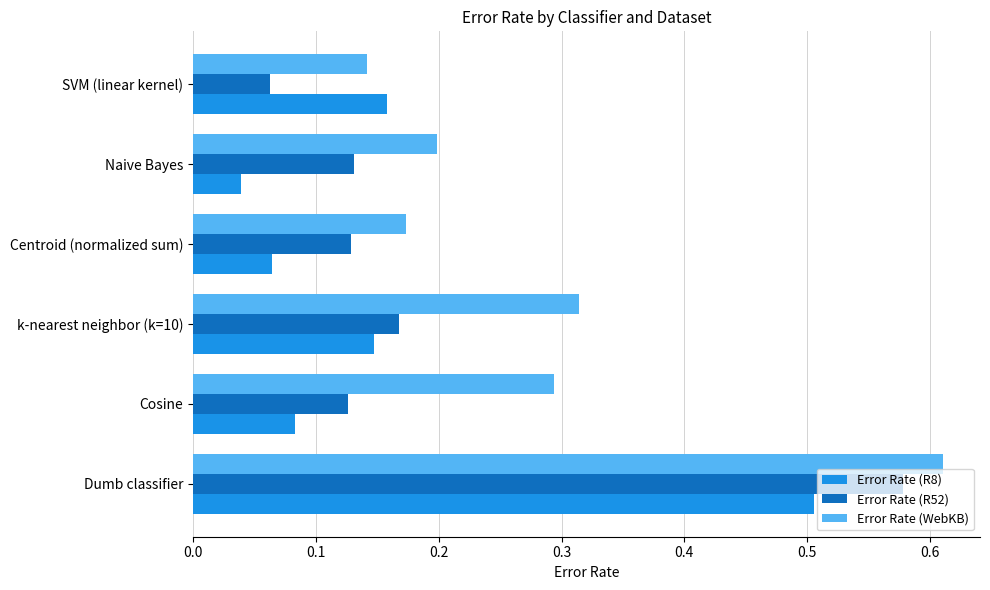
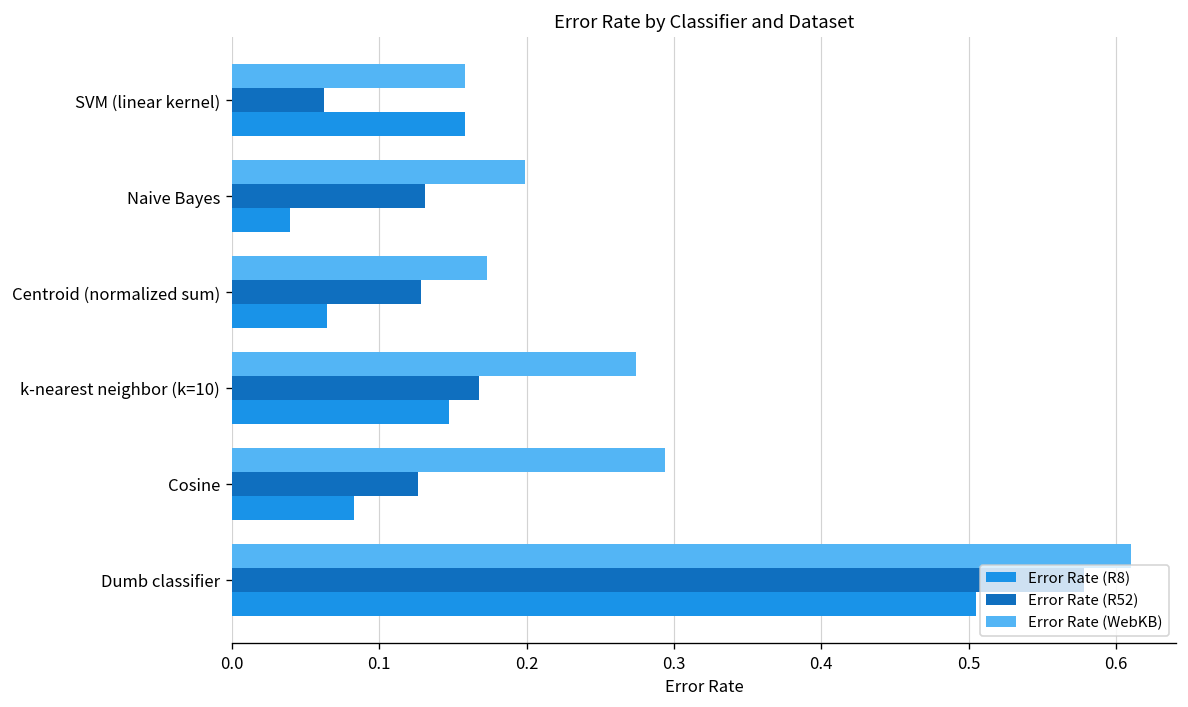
  {
    "Error Rate (WebKB)": {
-     "SVM (linear kernel)": 0.142,
+     "SVM (linear kernel)": 0.158,
      "Naive Bayes": 0.199,
      "Centroid (normalized sum)": 0.173,
-     "k-nearest neighbor (k=10)": 0.315,
+     "k-nearest neighbor (k=10)": 0.274,
      "Cosine": 0.294,
      "Dumb classifier": 0.610
    }
  }
